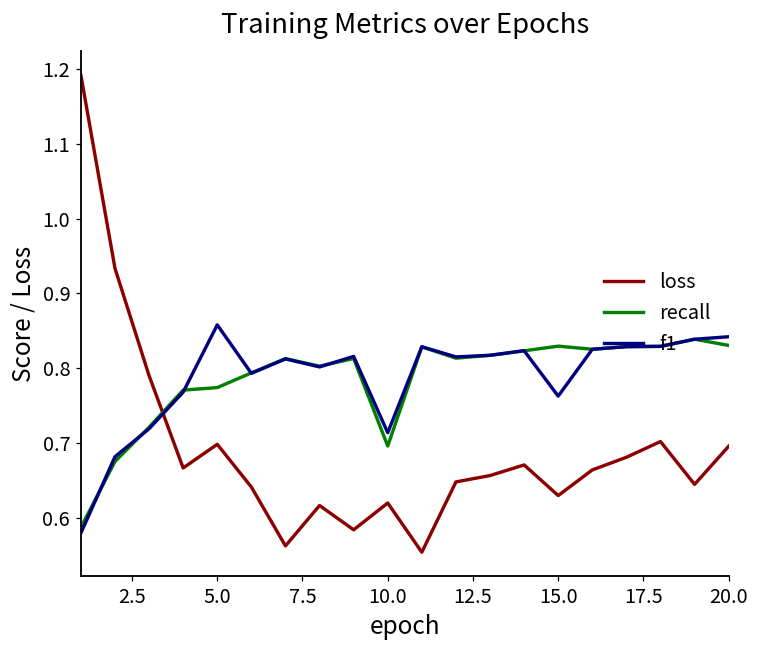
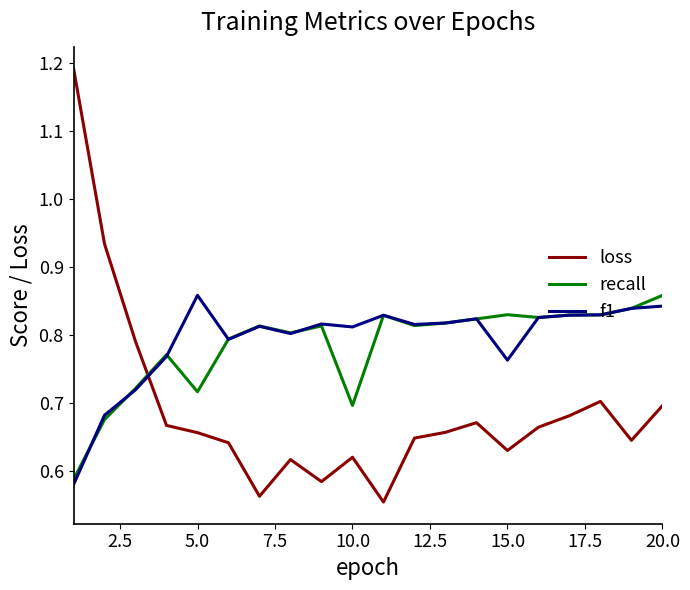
  {
    "loss": {
-     "5.0": 0.70,
+     "5.0": 0.66,
      "10.0": 0.62,
      "15.0": 0.63,
      "20.0": 0.70
    },
    "recall": {
-     "5.0": 0.77,
+     "5.0": 0.72,
      "10.0": 0.70,
      "15.0": 0.83,
-     "20.0": 0.83
+     "20.0": 0.86
    },
    "f1": {
      "5.0": 0.86,
-     "10.0": 0.71,
+     "10.0": 0.81,
      "15.0": 0.76,
      "20.0": 0.84
    }
  }
